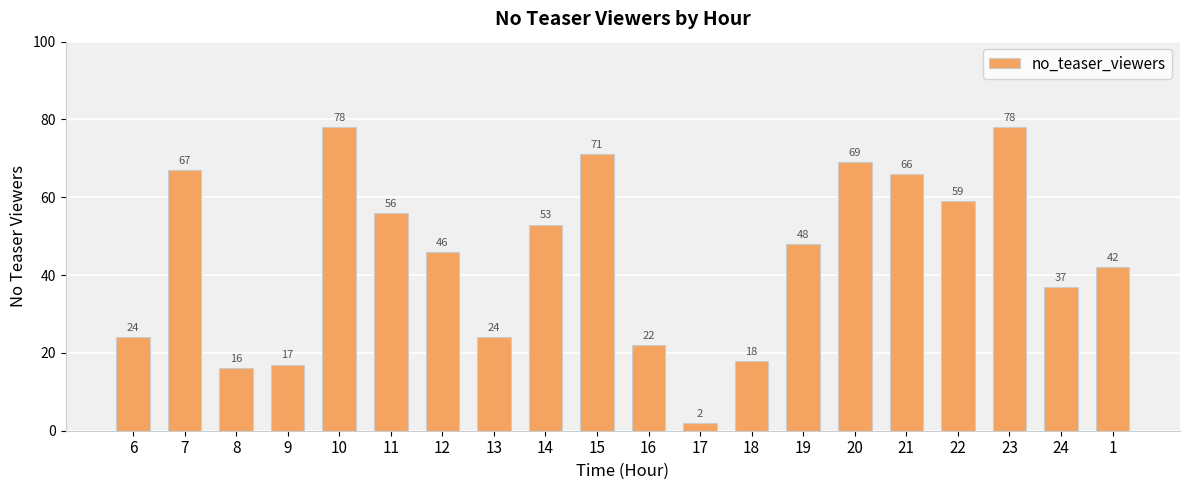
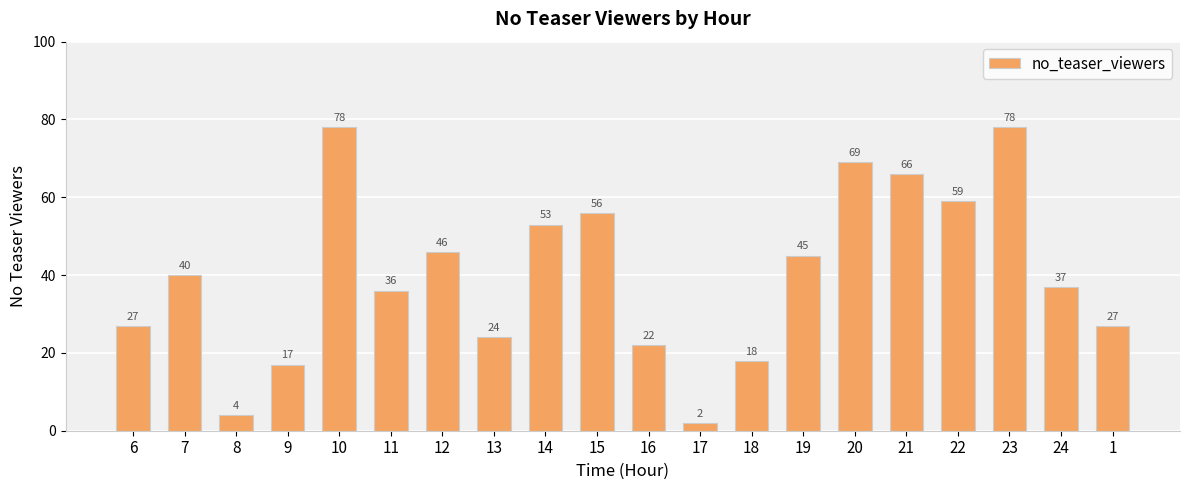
  {
-   "6": 24,
-   "7": 67,
-   "8": 16,
+   "6": 27,
+   "7": 40,
+   "8": 4,
    "9": 17,
    "10": 78,
-   "11": 56,
+   "11": 36,
    "12": 46,
    "13": 24,
    "14": 53,
-   "15": 71,
+   "15": 56,
    "16": 22,
    "17": 2,
    "18": 18,
-   "19": 48,
+   "19": 45,
    "20": 69,
    "21": 66,
    "22": 59,
    "23": 78,
    "24": 37,
-   "1": 42
+   "1": 27
  }
